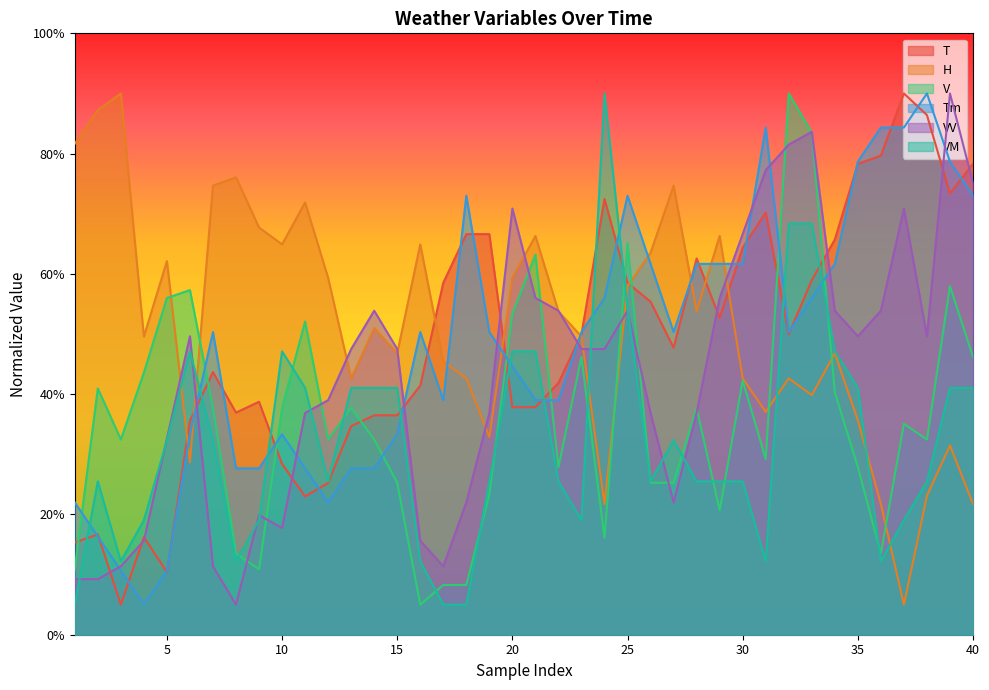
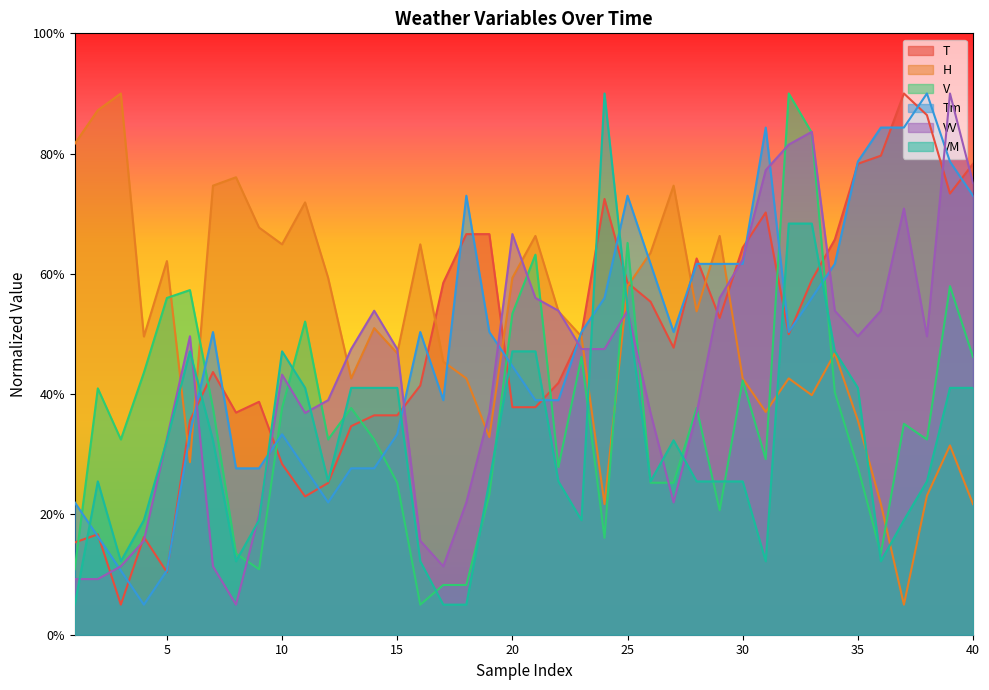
  {
    "VV": {
-     "10": "18%",
+     "10": "43%",
      "15": "47%",
-     "20": "71%",
+     "20": "67%",
      "25": "54%",
-     "30": "67%",
+     "30": "62%",
      "35": "50%",
      "40": "75%"
    }
  }
